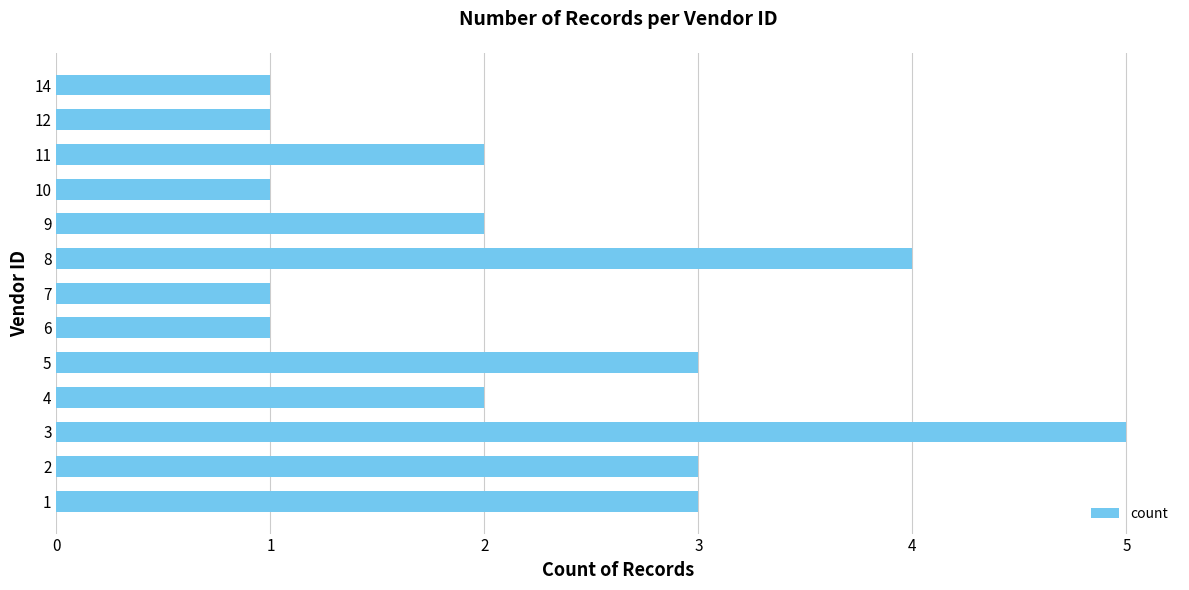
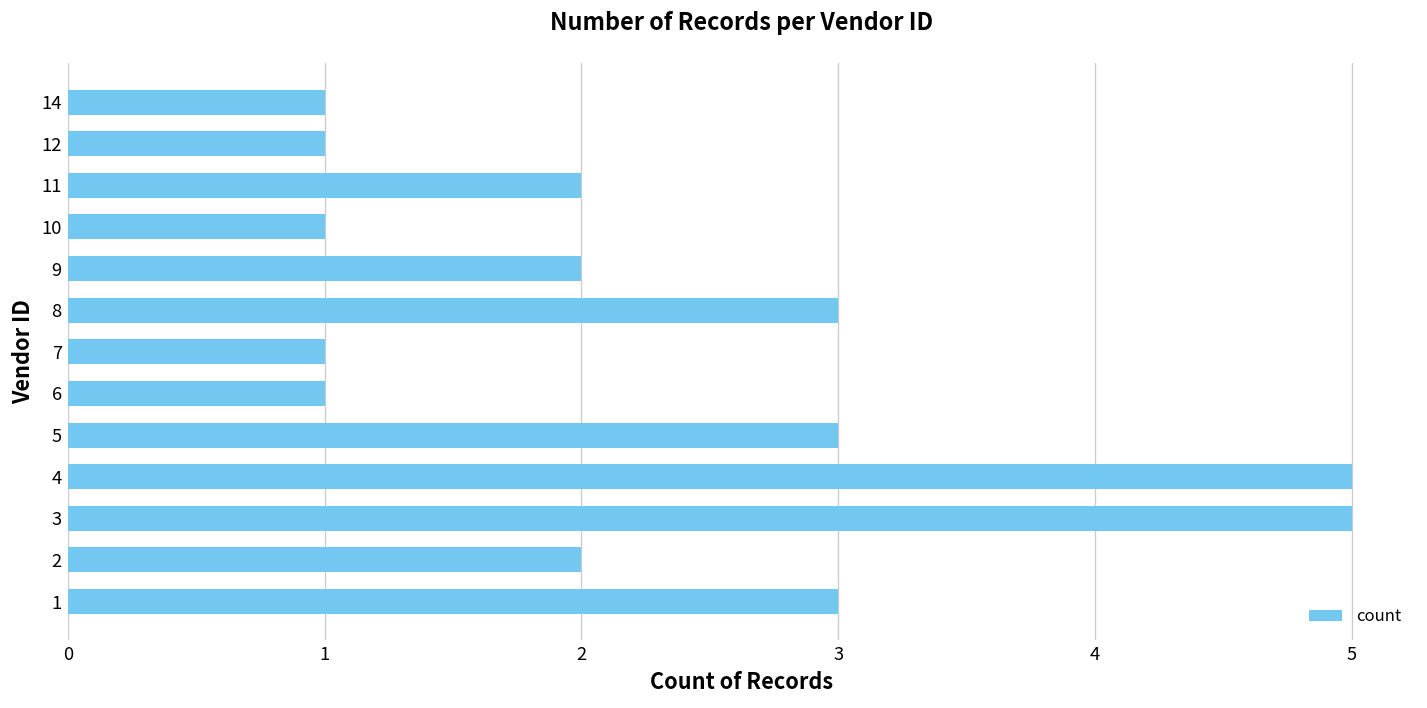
  {
    "14": 1,
    "12": 1,
    "11": 2,
    "10": 1,
    "9": 2,
-   "8": 4,
+   "8": 3,
    "7": 1,
    "6": 1,
    "5": 3,
-   "4": 2,
+   "4": 5,
    "3": 5,
-   "2": 3,
+   "2": 2,
    "1": 3
  }
